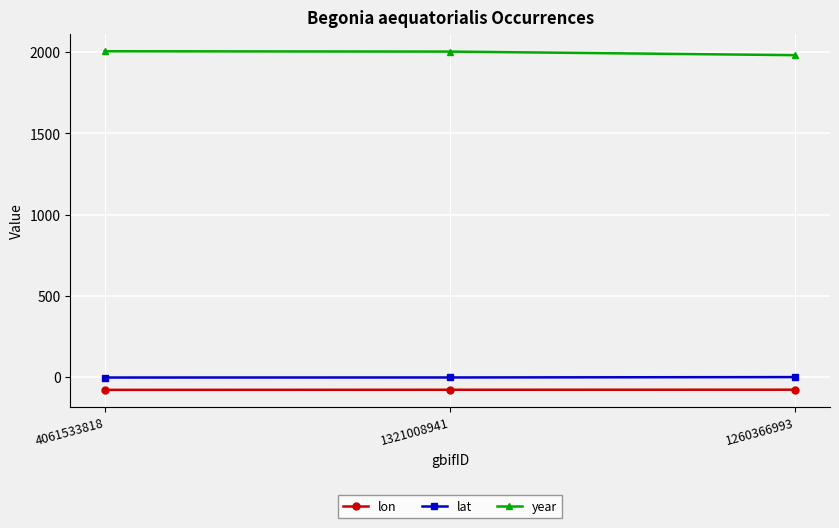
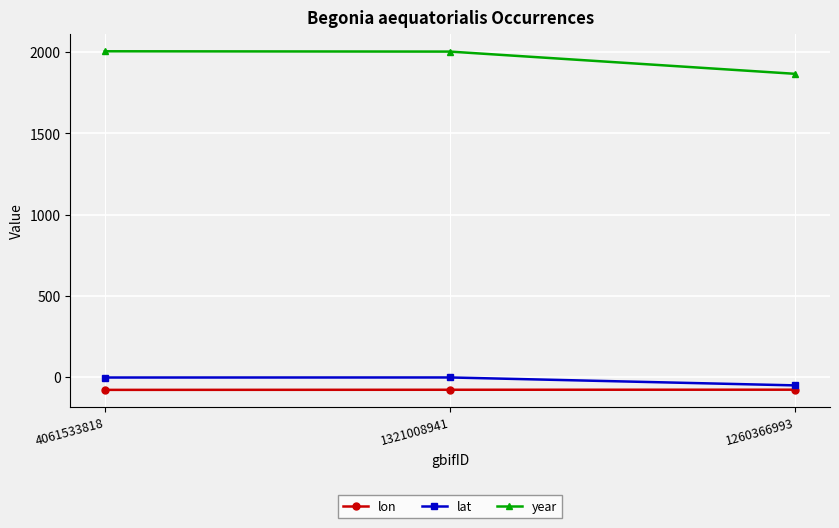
  {
    "lon": {
      "4061533818": -80,
      "1321008941": -80,
      "1260366993": -80
    },
    "lat": {
      "4061533818": 0,
      "1321008941": 0,
-     "1260366993": 0
+     "1260366993": -50
    },
    "year": {
      "4061533818": 2010,
      "1321008941": 2000,
-     "1260366993": 1980
+     "1260366993": 1870
    }
  }
